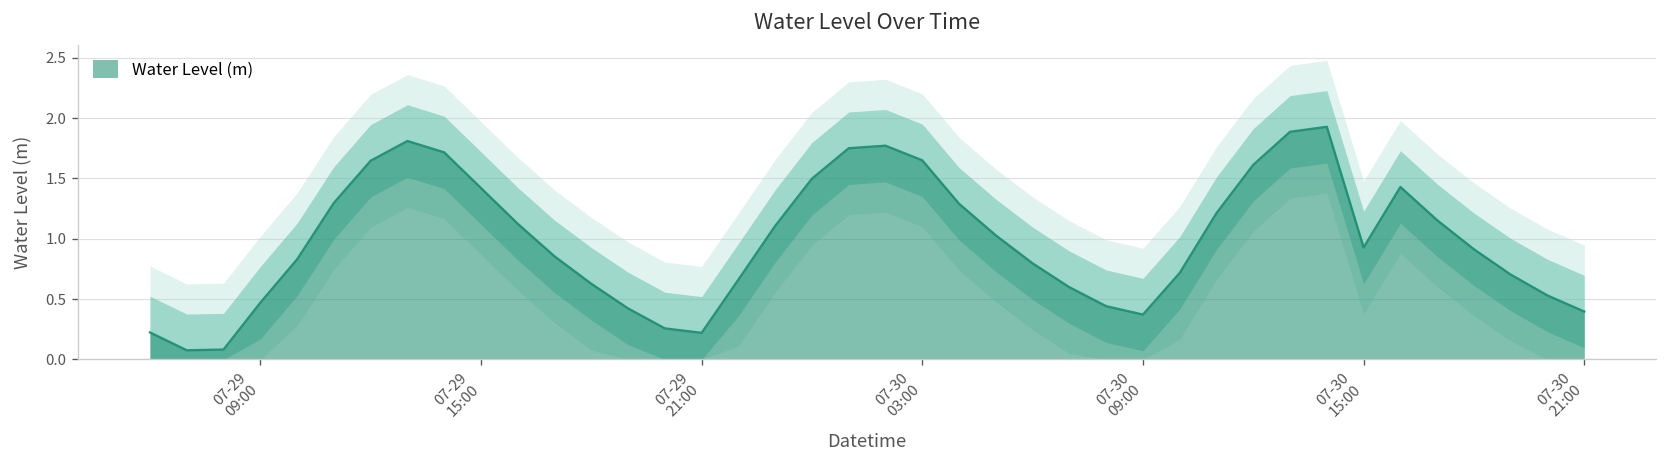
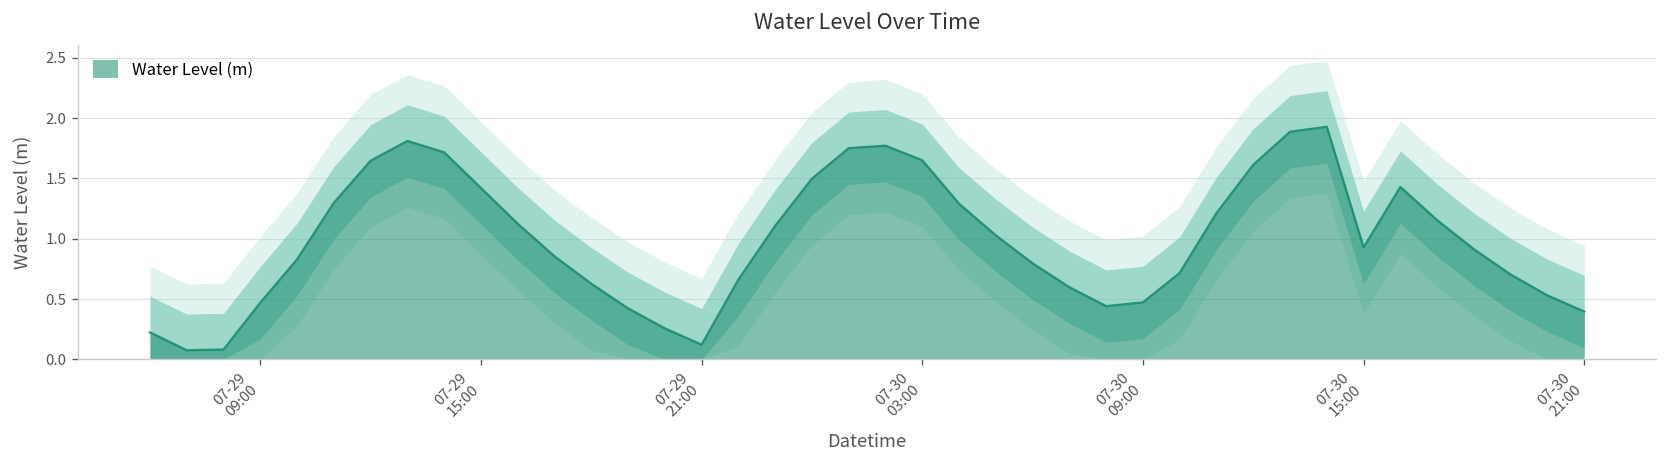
  {
    "Water Level (m)": {
      "07-29 09:00": 0.47,
      "07-29 15:00": 1.42,
-     "07-29 21:00": 0.22,
+     "07-29 21:00": 0.12,
      "07-30 03:00": 1.65,
-     "07-30 09:00": 0.37,
+     "07-30 09:00": 0.47,
      "07-30 15:00": 0.93,
      "07-30 21:00": 0.40
    }
  }
